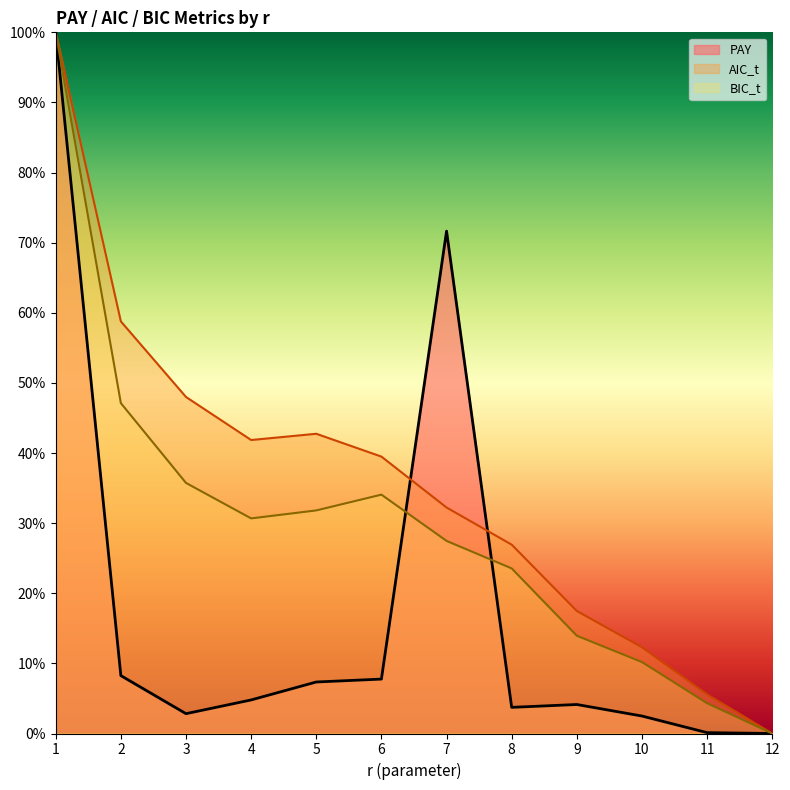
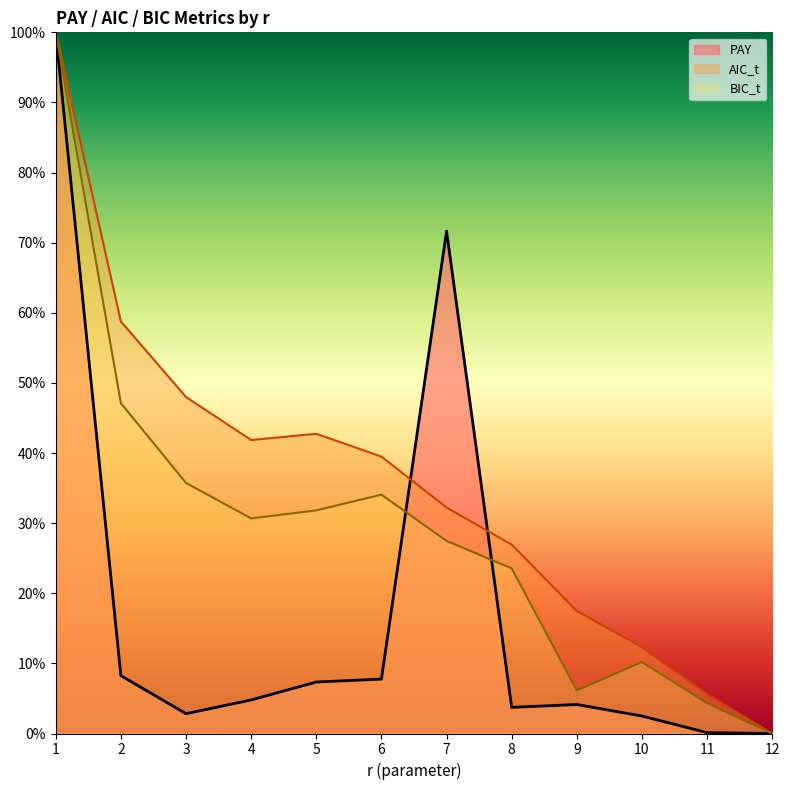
  {
    "PAY": {
      "2": "8%",
      "3": "3%",
      "4": "5%",
      "5": "7%",
      "6": "8%",
      "7": "72%",
      "8": "4%",
      "9": "4%",
      "10": "2%",
      "11": "0%"
    },
    "AIC_t": {
      "2": "59%",
      "3": "48%",
      "4": "42%",
      "5": "43%",
      "6": "39%",
      "7": "32%",
      "8": "27%",
      "9": "17%",
      "10": "12%",
      "11": "6%"
    },
    "BIC_t": {
      "2": "47%",
      "3": "36%",
      "4": "31%",
      "5": "32%",
      "6": "34%",
      "7": "27%",
      "8": "24%",
-     "9": "14%",
+     "9": "6%",
      "10": "10%",
      "11": "4%"
    }
  }
